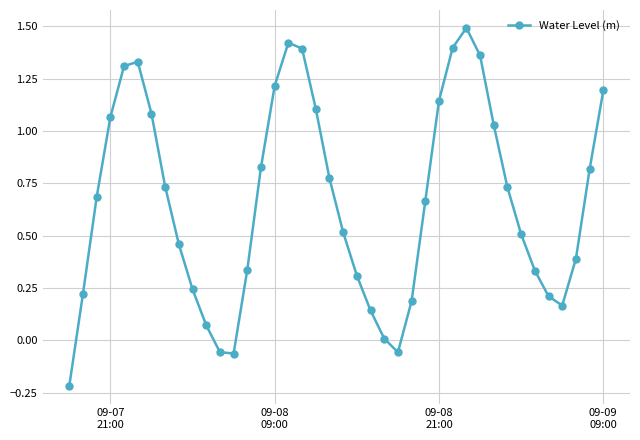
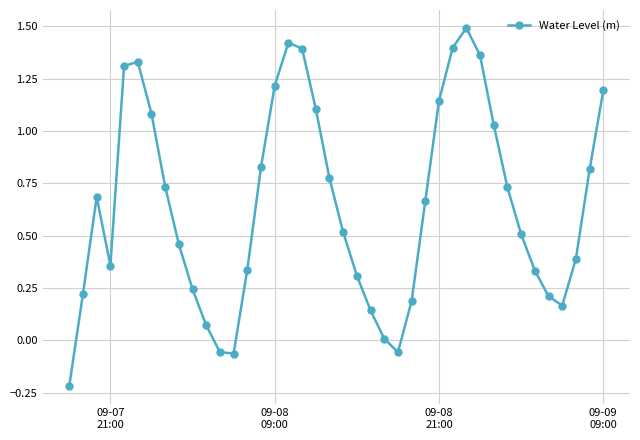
  {
-   "09-07 21:00": 1.07,
+   "09-07 21:00": 0.36,
    "09-08 09:00": 1.22,
    "09-08 21:00": 1.14,
    "09-09 09:00": 1.19
  }
